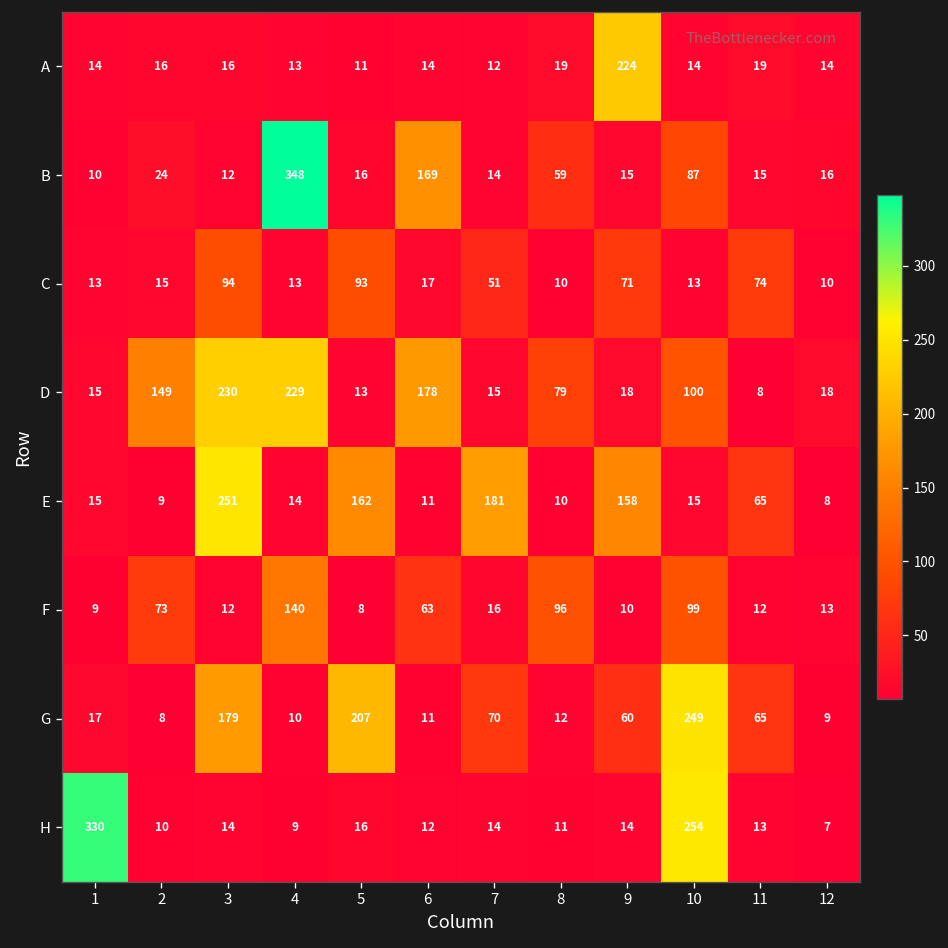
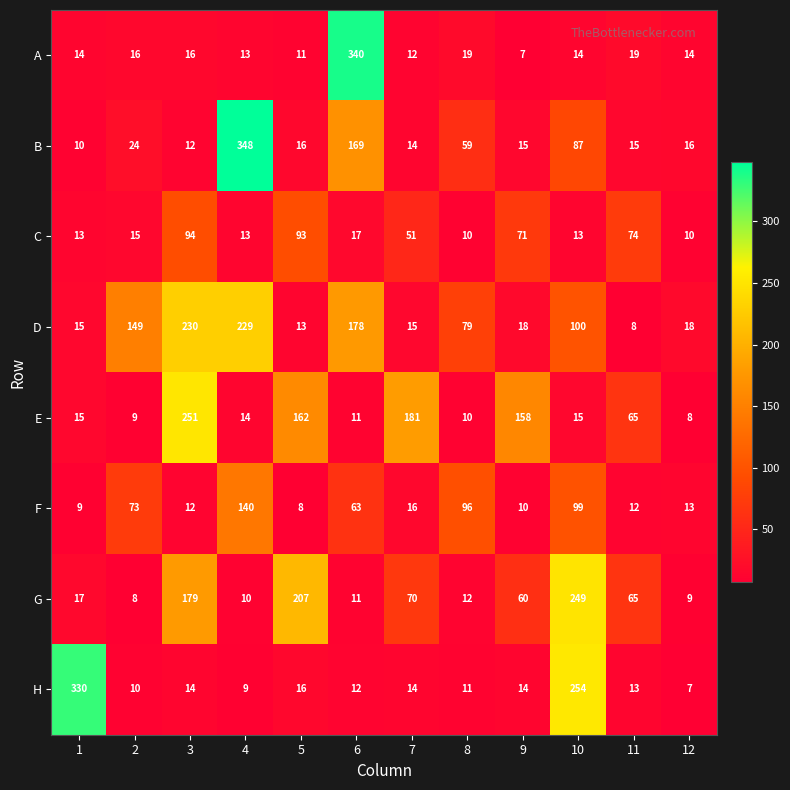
  {
    "A": {
      "1": 14,
      "2": 16,
      "3": 16,
      "4": 13,
      "5": 11,
-     "6": 14,
+     "6": 340,
      "7": 12,
      "8": 19,
-     "9": 224,
+     "9": 7,
      "10": 14,
      "11": 19,
      "12": 14
    },
    "B": {
      "1": 10,
      "2": 24,
      "3": 12,
      "4": 348,
      "5": 16,
      "6": 169,
      "7": 14,
      "8": 59,
      "9": 15,
      "10": 87,
      "11": 15,
      "12": 16
    },
    "C": {
      "1": 13,
      "2": 15,
      "3": 94,
      "4": 13,
      "5": 93,
      "6": 17,
      "7": 51,
      "8": 10,
      "9": 71,
      "10": 13,
      "11": 74,
      "12": 10
    },
    "D": {
      "1": 15,
      "2": 149,
      "3": 230,
      "4": 229,
      "5": 13,
      "6": 178,
      "7": 15,
      "8": 79,
      "9": 18,
      "10": 100,
      "11": 8,
      "12": 18
    },
    "E": {
      "1": 15,
      "2": 9,
      "3": 251,
      "4": 14,
      "5": 162,
      "6": 11,
      "7": 181,
      "8": 10,
      "9": 158,
      "10": 15,
      "11": 65,
      "12": 8
    },
    "F": {
      "1": 9,
      "2": 73,
      "3": 12,
      "4": 140,
      "5": 8,
      "6": 63,
      "7": 16,
      "8": 96,
      "9": 10,
      "10": 99,
      "11": 12,
      "12": 13
    },
    "G": {
      "1": 17,
      "2": 8,
      "3": 179,
      "4": 10,
      "5": 207,
      "6": 11,
      "7": 70,
      "8": 12,
      "9": 60,
      "10": 249,
      "11": 65,
      "12": 9
    },
    "H": {
      "1": 330,
      "2": 10,
      "3": 14,
      "4": 9,
      "5": 16,
      "6": 12,
      "7": 14,
      "8": 11,
      "9": 14,
      "10": 254,
      "11": 13,
      "12": 7
    }
  }
